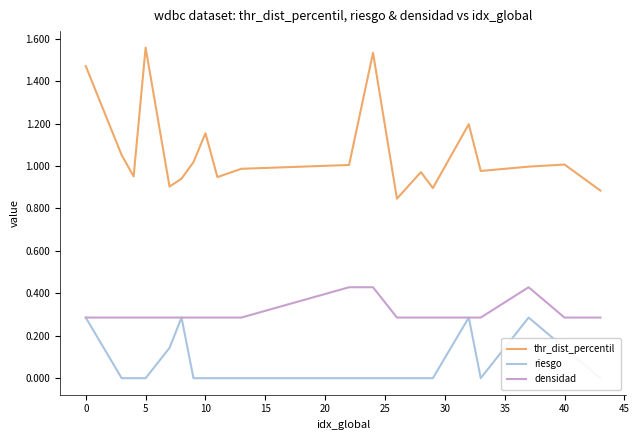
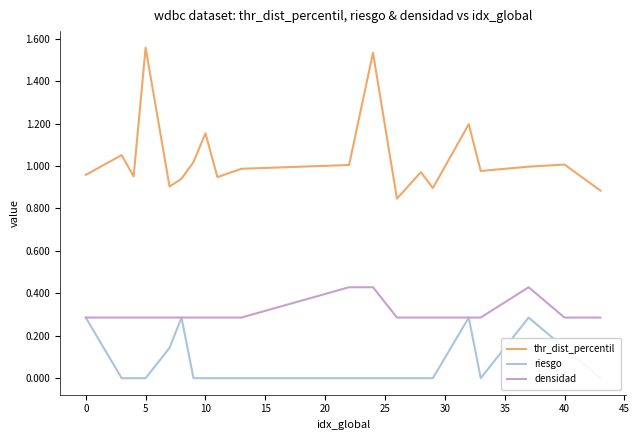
  {
    "thr_dist_percentil": {
-     "0": 1.47,
+     "0": 0.96,
      "5": 1.56,
      "10": 1.15,
      "40": 1.01
    }
  }
